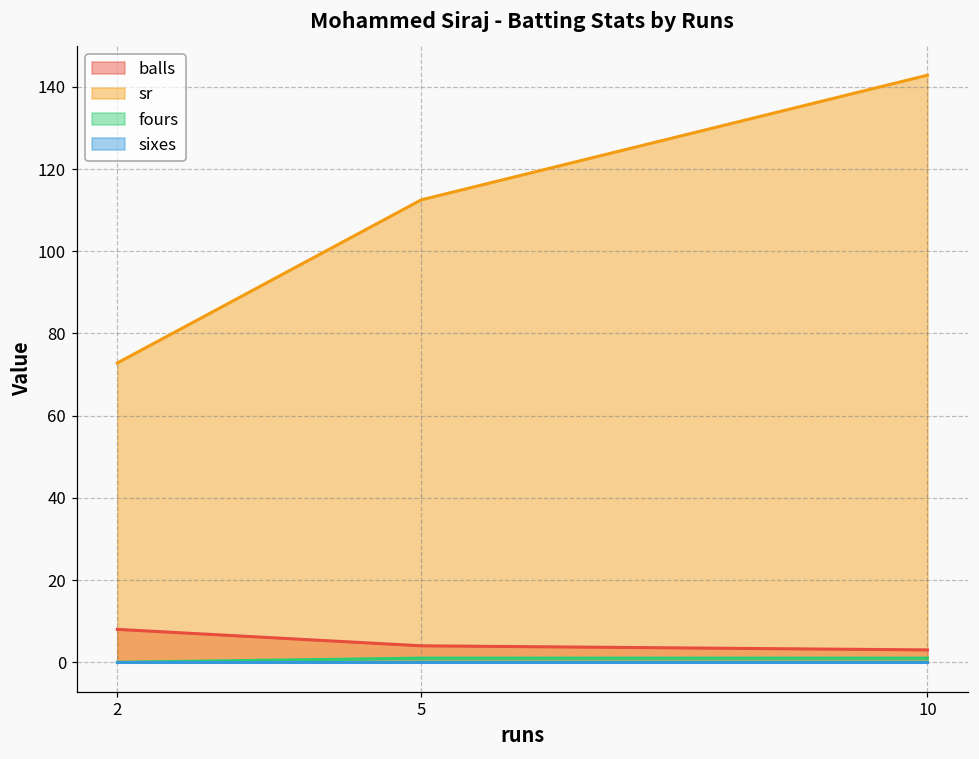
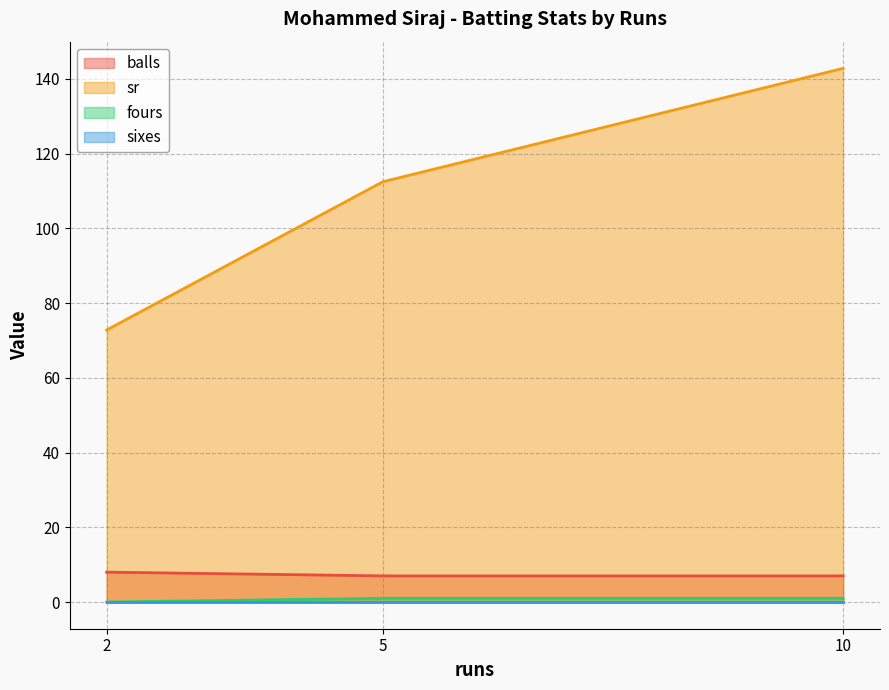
  {
    "balls": {
      "2": 8,
-     "5": 4,
-     "10": 3
+     "5": 7,
+     "10": 7
    },
    "sr": {
      "2": 73,
      "5": 113,
      "10": 143
    },
    "fours": {
      "5": 1,
      "10": 1
    },
    "sixes": {
      "5": 0,
      "10": 0
    }
  }
